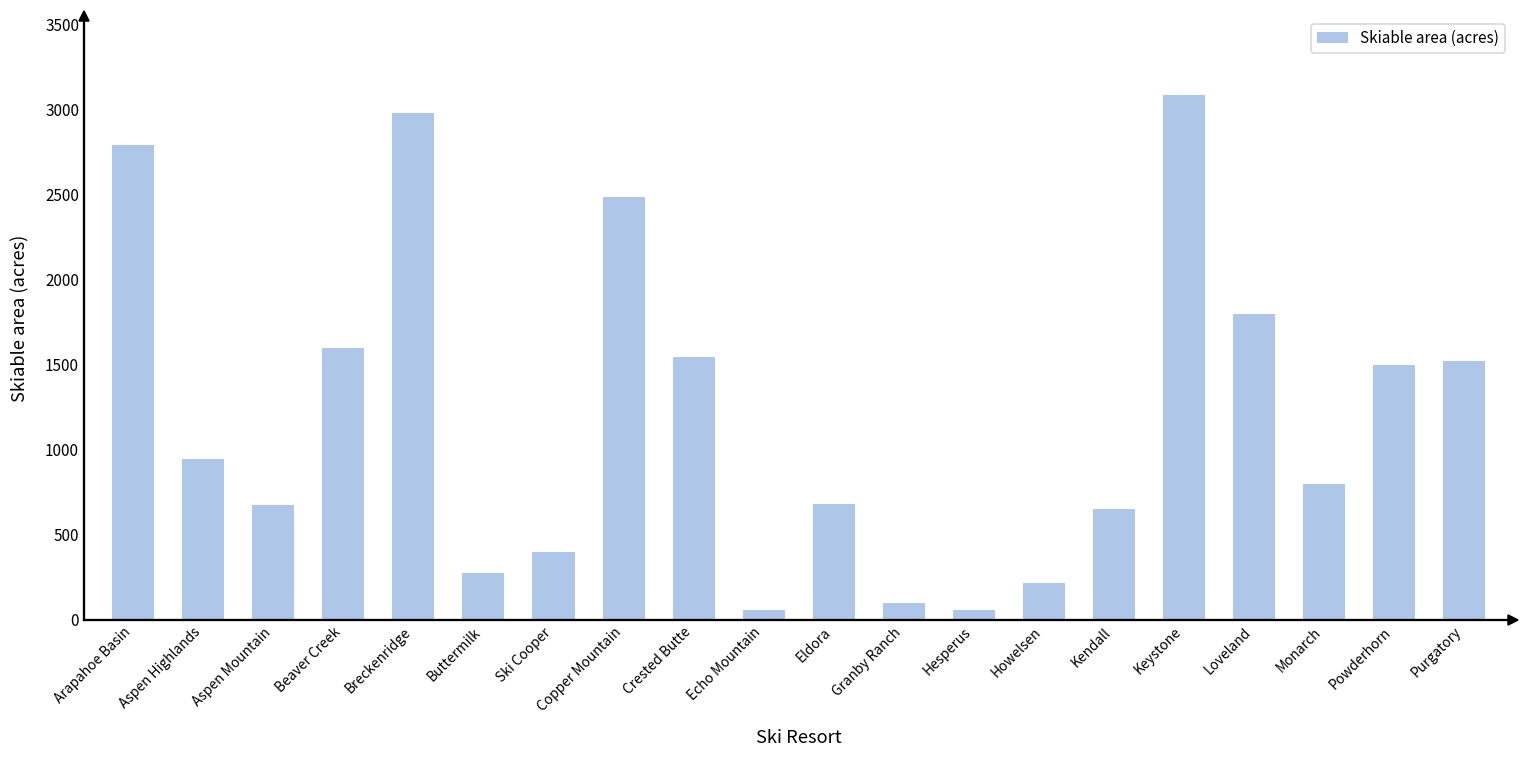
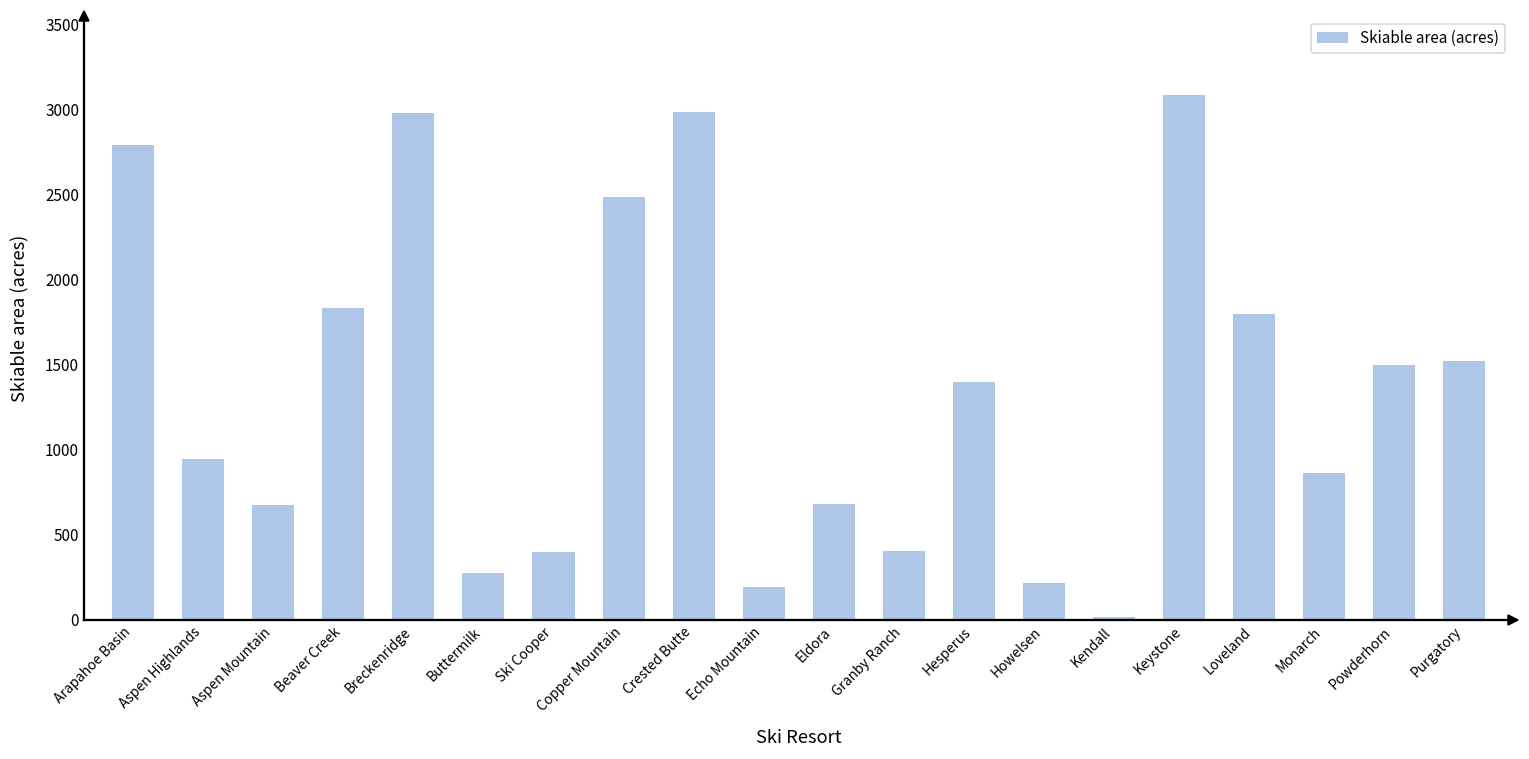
  {
    "Arapahoe Basin": 2800,
    "Aspen Highlands": 950,
    "Aspen Mountain": 680,
-   "Beaver Creek": 1600,
+   "Beaver Creek": 1830,
    "Breckenridge": 2980,
    "Buttermilk": 280,
    "Ski Cooper": 400,
    "Copper Mountain": 2490,
-   "Crested Butte": 1550,
-   "Echo Mountain": 60,
+   "Crested Butte": 2990,
+   "Echo Mountain": 190,
    "Eldora": 680,
-   "Granby Ranch": 100,
-   "Hesperus": 60,
+   "Granby Ranch": 410,
+   "Hesperus": 1400,
    "Howelsen": 220,
-   "Kendall": 650,
+   "Kendall": 20,
    "Keystone": 3090,
    "Loveland": 1800,
-   "Monarch": 800,
+   "Monarch": 860,
    "Powderhorn": 1500,
    "Purgatory": 1530
  }
